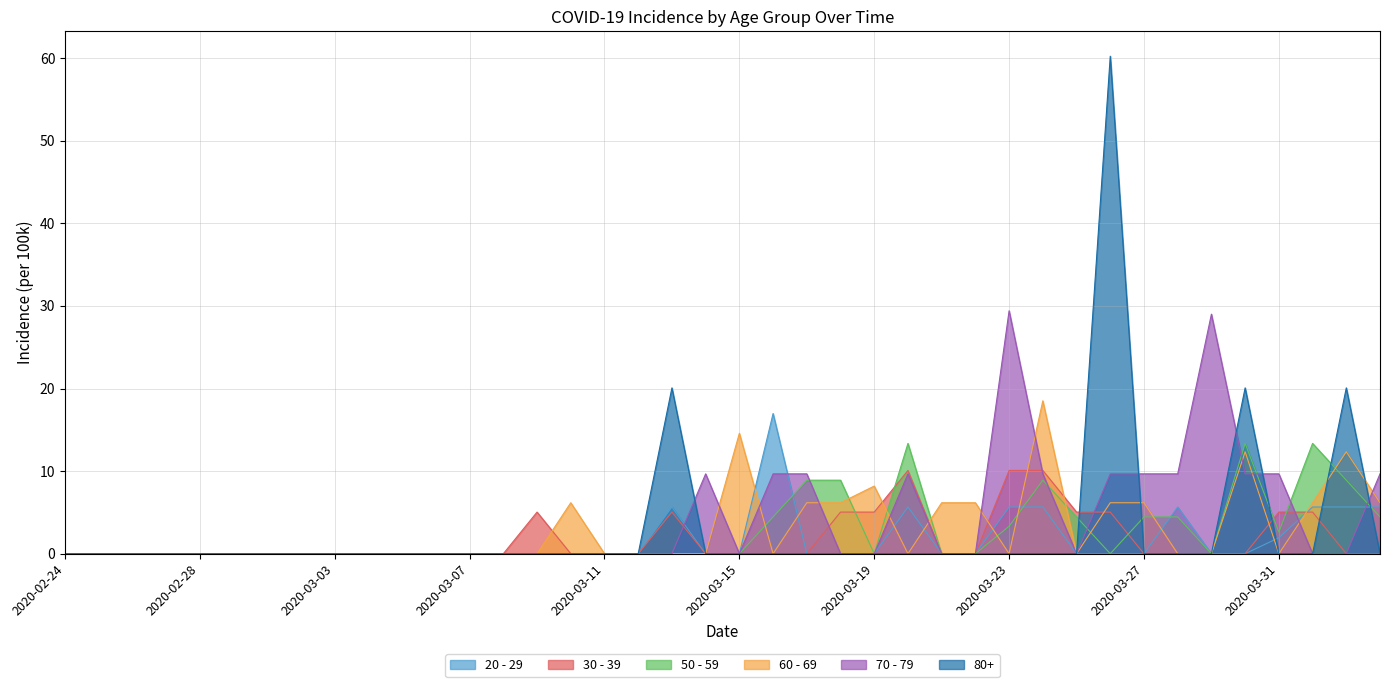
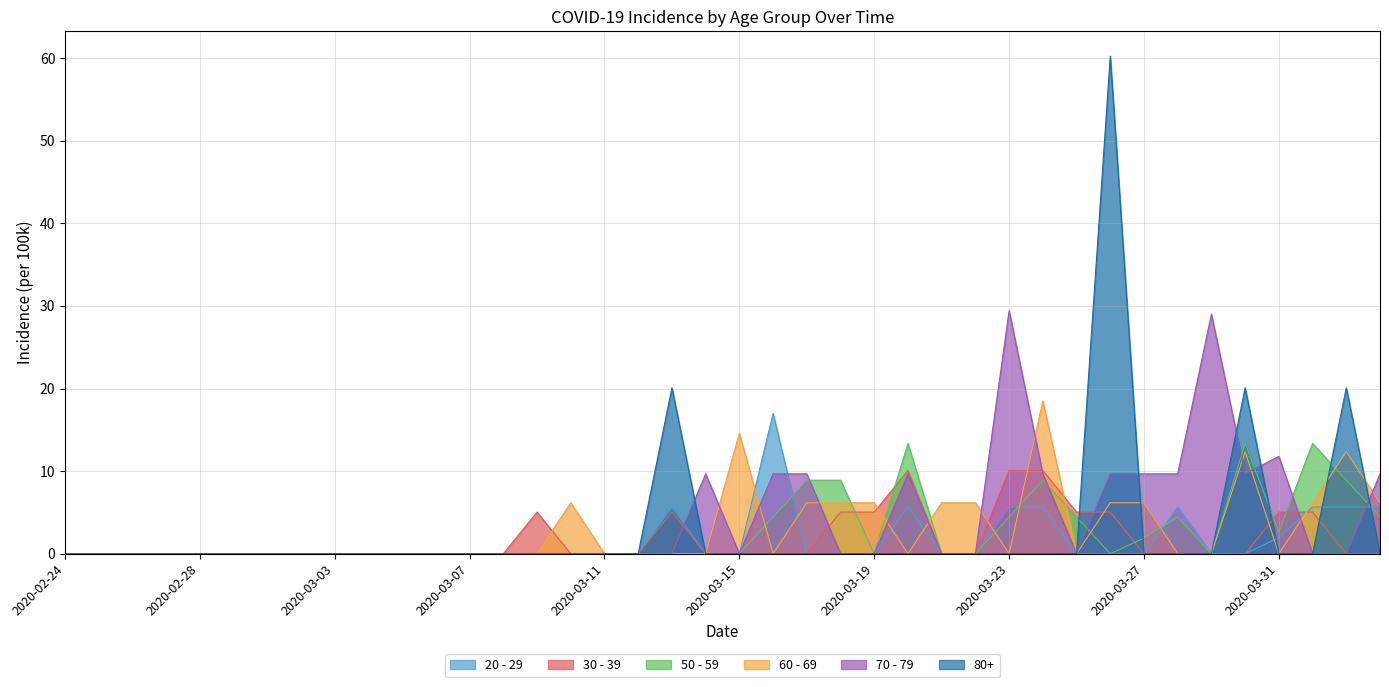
  {
    "20 - 29": {
      "2020-03-23": 6,
      "2020-03-31": 2
    },
    "30 - 39": {
      "2020-03-19": 5,
      "2020-03-23": 10,
      "2020-03-31": 5
    },
    "50 - 59": {
-     "2020-03-23": 3,
-     "2020-03-27": 4,
+     "2020-03-23": 4,
+     "2020-03-27": 2,
      "2020-03-31": 3
    },
    "60 - 69": {
      "2020-03-15": 15,
-     "2020-03-19": 8,
+     "2020-03-19": 6,
      "2020-03-27": 6
    },
    "70 - 79": {
      "2020-03-23": 29,
      "2020-03-27": 10,
-     "2020-03-31": 10
+     "2020-03-31": 12
    }
  }
